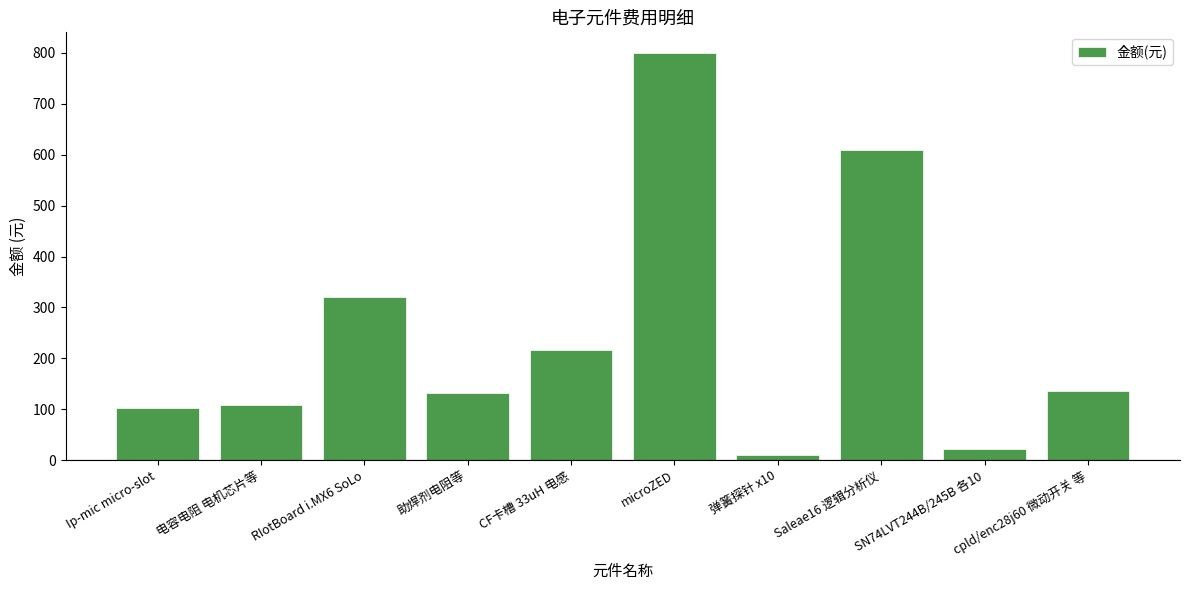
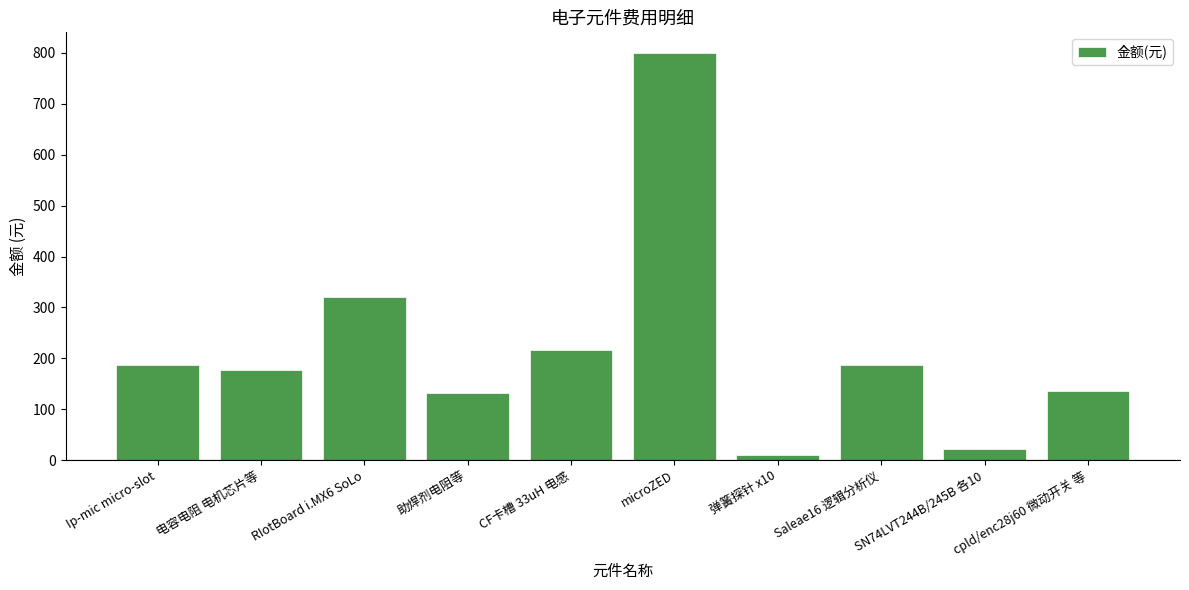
  {
-   "Ip-mic micro-slot": 100,
-   "电容电阻 电机芯片等": 110,
+   "Ip-mic micro-slot": 190,
+   "电容电阻 电机芯片等": 180,
    "RIotBoard i.MX6 SoLo": 320,
    "助焊剂电阻等": 130,
    "CF卡槽 33uH 电感": 220,
    "microZED": 800,
    "弹簧探针 x10": 10,
-   "Saleae16 逻辑分析仪": 610,
+   "Saleae16 逻辑分析仪": 190,
    "SN74LVT244B/245B 各10": 20,
    "cpld/enc28j60 微动开关 等": 140
  }
